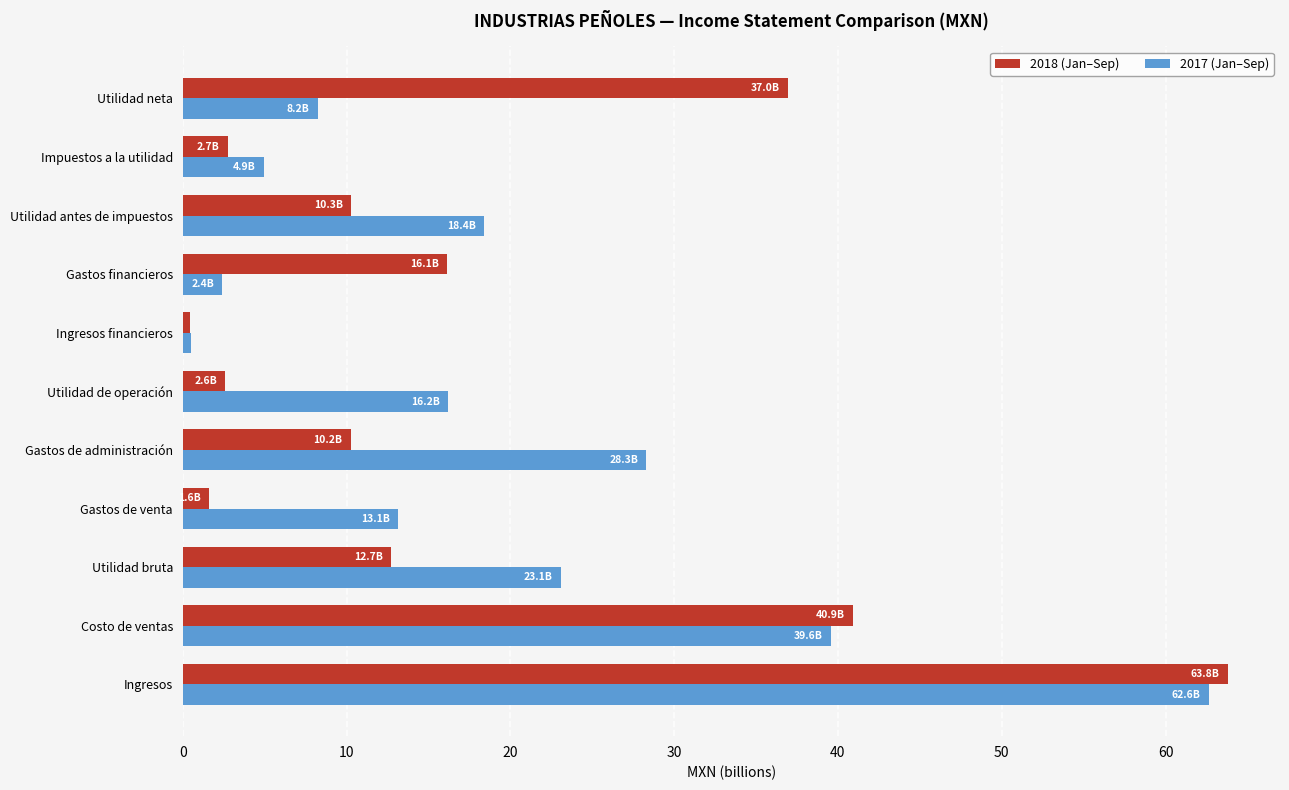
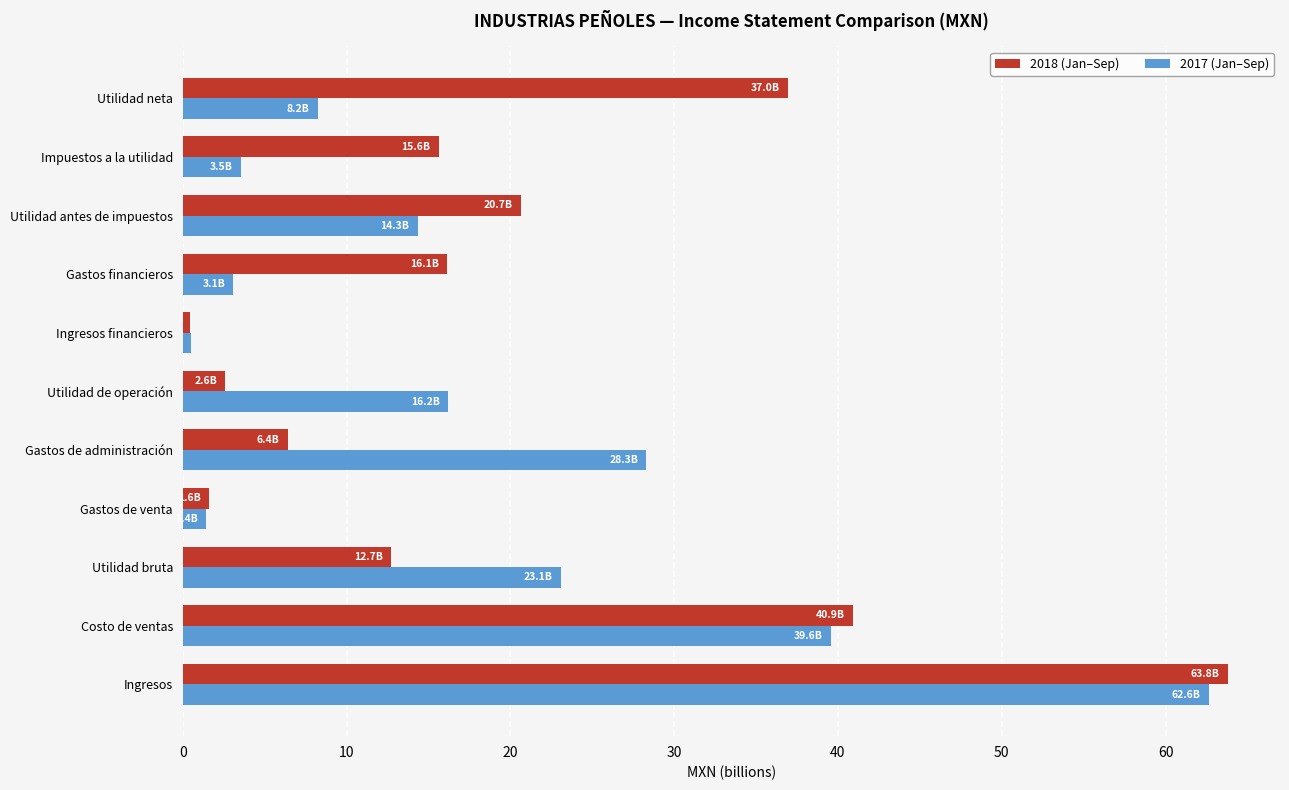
  {
    "2018 (Jan–Sep)": {
      "Utilidad neta": "37.0B",
-     "Impuestos a la utilidad": "2.7B",
-     "Utilidad antes de impuestos": "10.3B",
+     "Impuestos a la utilidad": "15.6B",
+     "Utilidad antes de impuestos": "20.7B",
      "Gastos financieros": "16.1B",
      "Utilidad de operación": "2.6B",
-     "Gastos de administración": "10.2B",
+     "Gastos de administración": "6.4B",
      "Gastos de venta": "1.6B",
      "Utilidad bruta": "12.7B",
      "Costo de ventas": "40.9B",
      "Ingresos": "63.8B"
    },
    "2017 (Jan–Sep)": {
      "Utilidad neta": "8.2B",
-     "Impuestos a la utilidad": "4.9B",
-     "Utilidad antes de impuestos": "18.4B",
-     "Gastos financieros": "2.4B",
+     "Impuestos a la utilidad": "3.5B",
+     "Utilidad antes de impuestos": "14.3B",
+     "Gastos financieros": "3.1B",
      "Utilidad de operación": "16.2B",
      "Gastos de administración": "28.3B",
-     "Gastos de venta": "13.1B",
+     "Gastos de venta": "1.4B",
      "Utilidad bruta": "23.1B",
      "Costo de ventas": "39.6B",
      "Ingresos": "62.6B"
    }
  }
